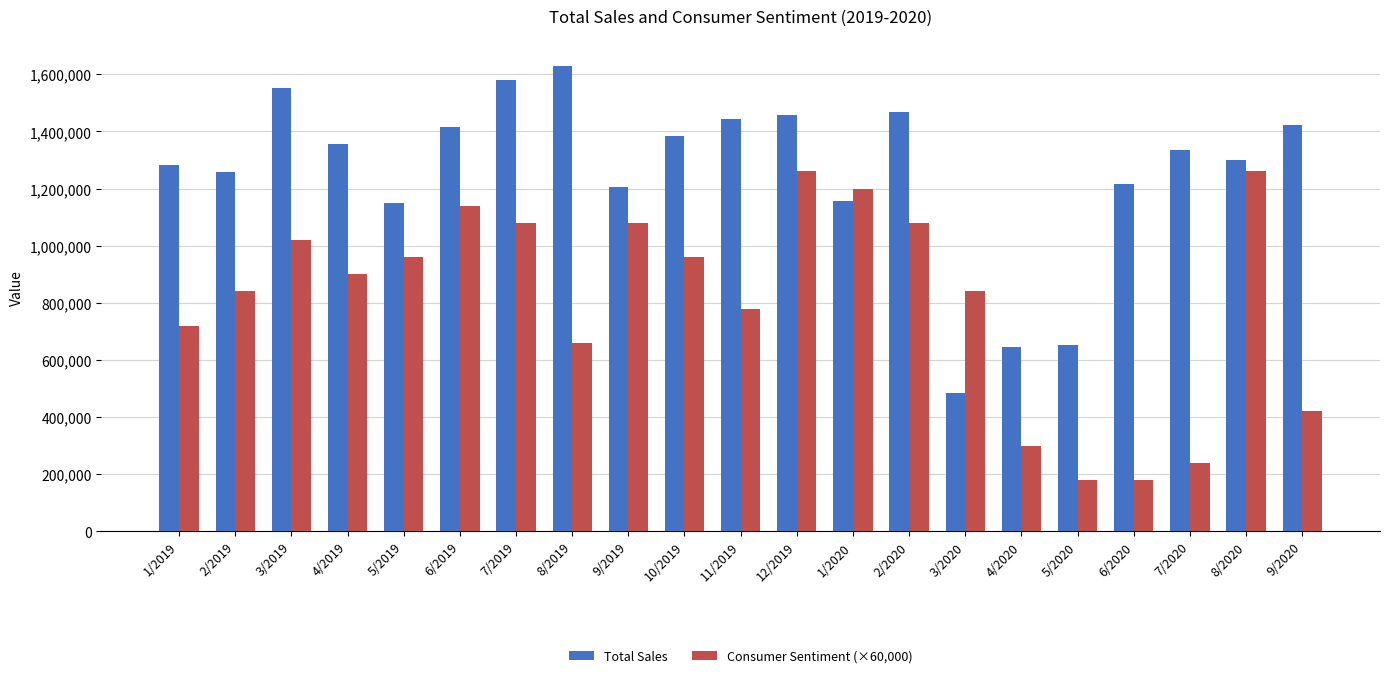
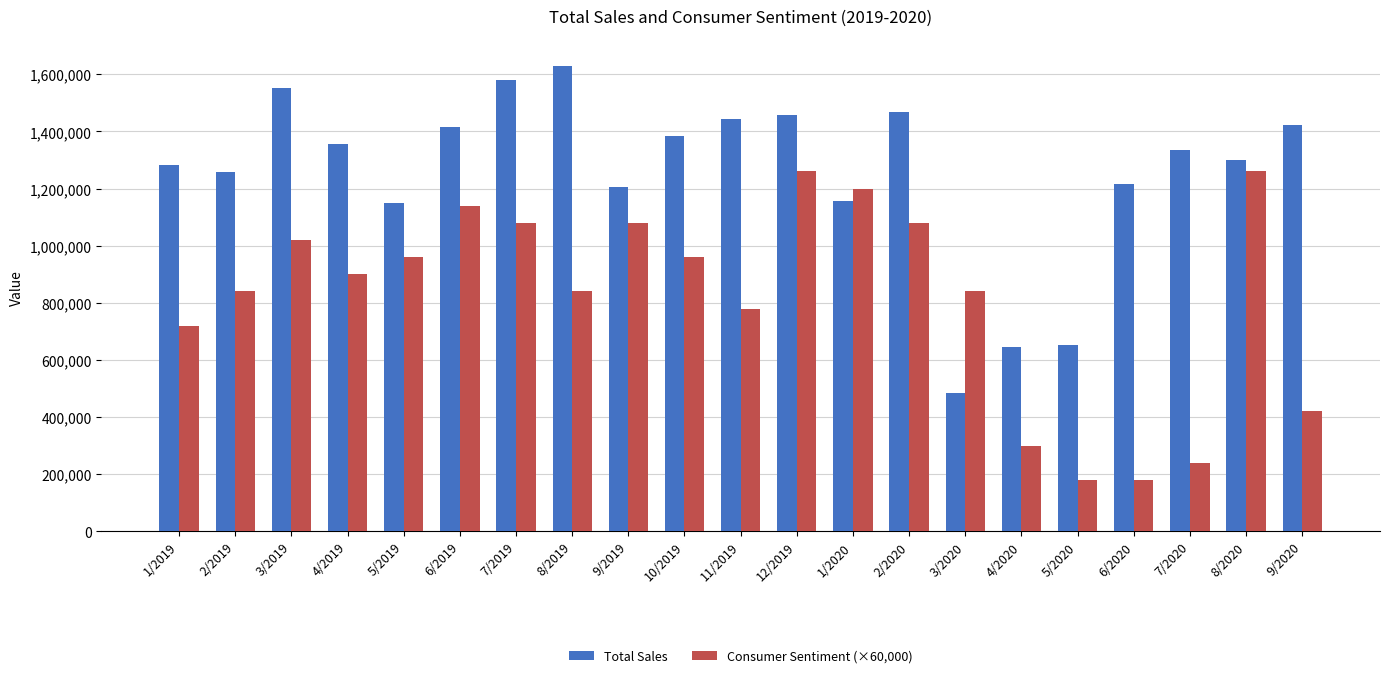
  {
    "Total Sales": {
      "1/2019": "1,280,000",
      "2/2019": "1,260,000",
      "3/2019": "1,550,000",
      "4/2019": "1,360,000",
      "5/2019": "1,150,000",
      "6/2019": "1,410,000",
      "7/2019": "1,580,000",
      "8/2019": "1,630,000",
      "9/2019": "1,210,000",
      "10/2019": "1,380,000",
      "11/2019": "1,450,000",
      "12/2019": "1,460,000",
      "1/2020": "1,160,000",
      "2/2020": "1,470,000",
      "3/2020": "480,000",
      "4/2020": "650,000",
      "5/2020": "650,000",
      "6/2020": "1,210,000",
      "7/2020": "1,340,000",
      "8/2020": "1,300,000",
      "9/2020": "1,420,000"
    },
    "Consumer Sentiment (×60,000)": {
      "1/2019": "720,000",
      "2/2019": "840,000",
      "3/2019": "1,020,000",
      "4/2019": "900,000",
      "5/2019": "960,000",
      "6/2019": "1,140,000",
      "7/2019": "1,080,000",
-     "8/2019": "660,000",
+     "8/2019": "840,000",
      "9/2019": "1,080,000",
      "10/2019": "960,000",
      "11/2019": "780,000",
      "12/2019": "1,260,000",
      "1/2020": "1,200,000",
      "2/2020": "1,080,000",
      "3/2020": "840,000",
      "4/2020": "300,000",
      "5/2020": "180,000",
      "6/2020": "180,000",
      "7/2020": "240,000",
      "8/2020": "1,260,000",
      "9/2020": "420,000"
    }
  }
